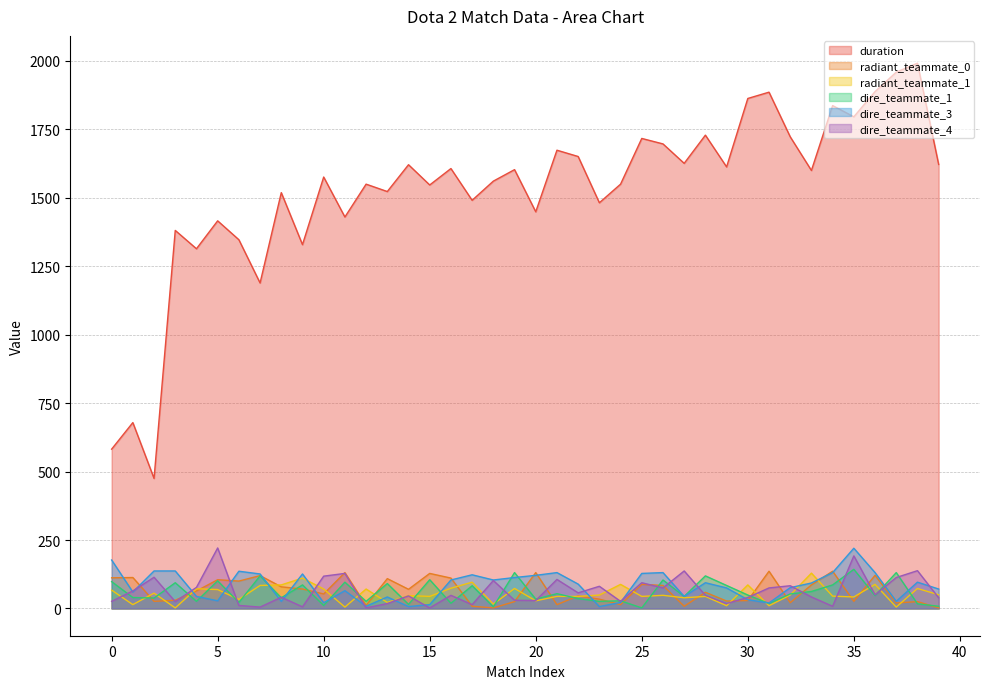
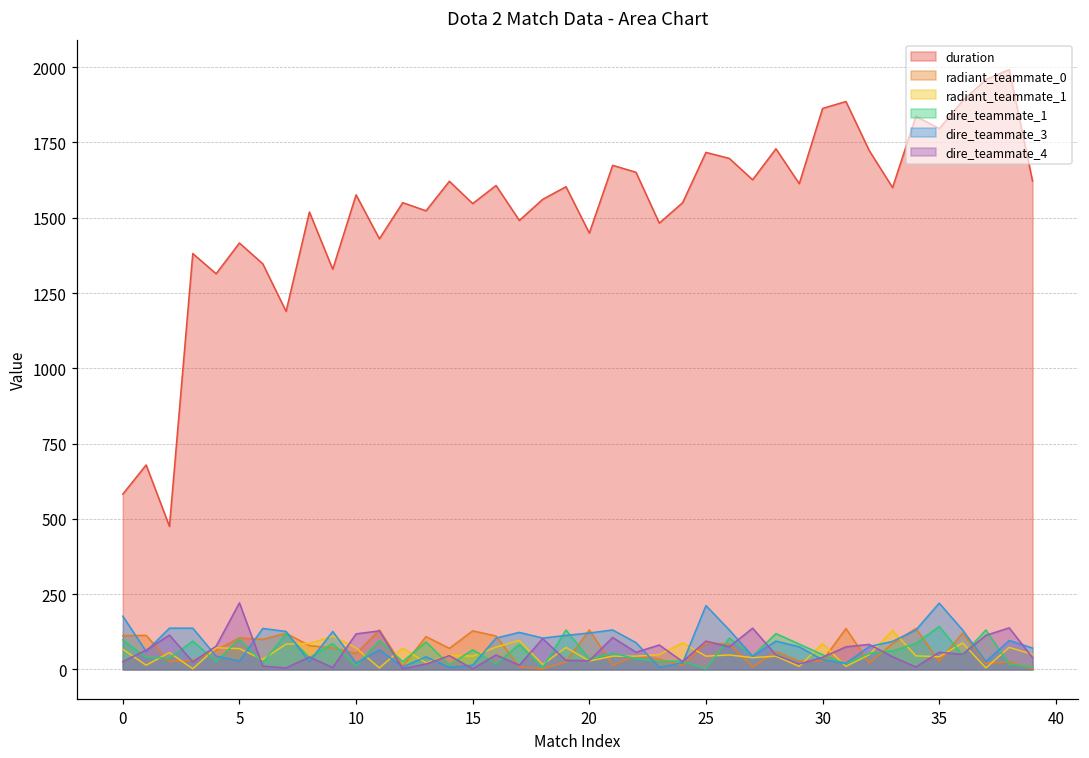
  {
    "dire_teammate_1": {
      "0": 100,
      "10": 10,
-     "15": 110,
+     "15": 70,
      "25": 0,
      "35": 140
    },
    "dire_teammate_3": {
      "0": 180,
      "5": 30,
      "10": 20,
      "15": 10,
      "20": 120,
-     "25": 130,
+     "25": 210,
      "35": 220
    },
    "dire_teammate_4": {
      "0": 30,
      "5": 220,
      "10": 120,
      "15": 0,
-     "35": 190
+     "35": 60
    }
  }
